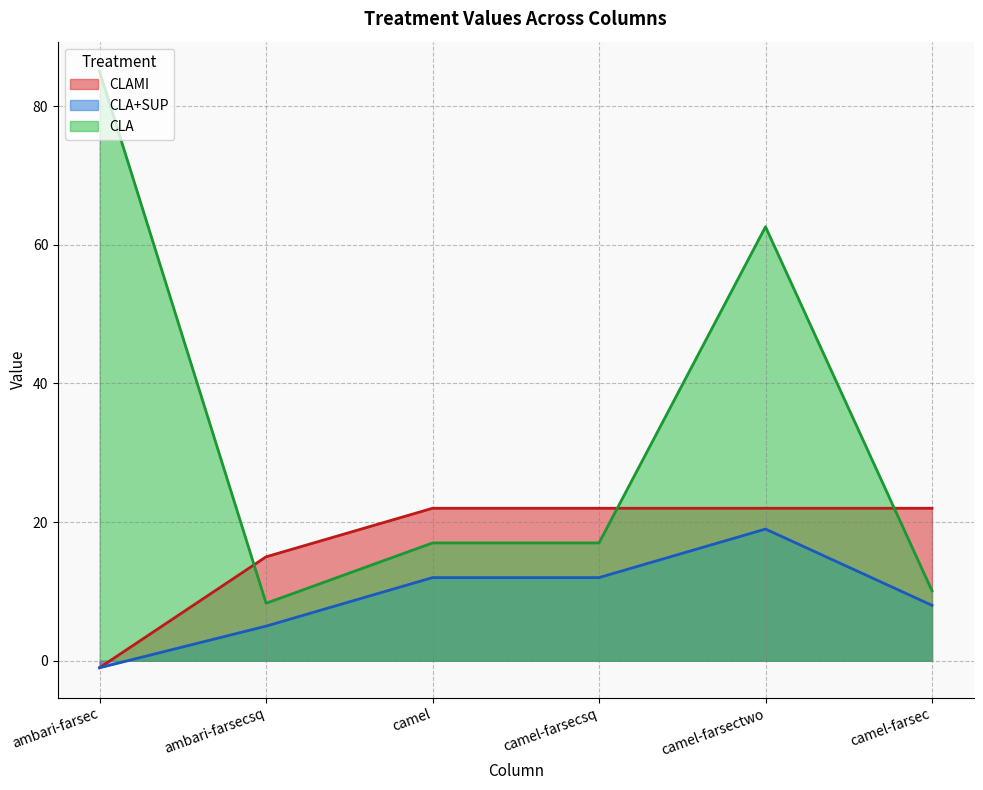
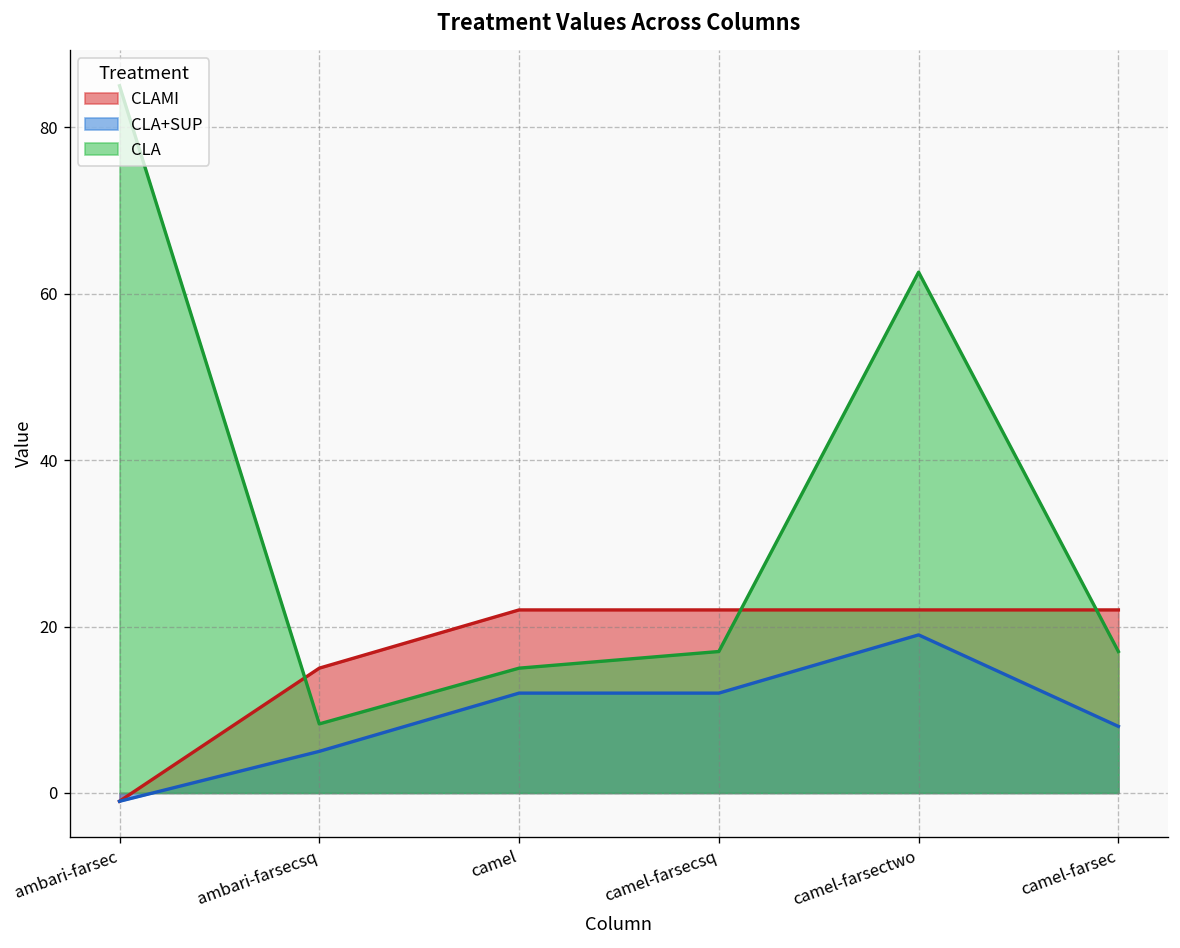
  {
    "CLA": {
      "ambari-farsecsq": 8,
-     "camel": 17,
+     "camel": 15,
      "camel-farsecsq": 17,
      "camel-farsectwo": 63,
-     "camel-farsec": 10
+     "camel-farsec": 17
    }
  }
